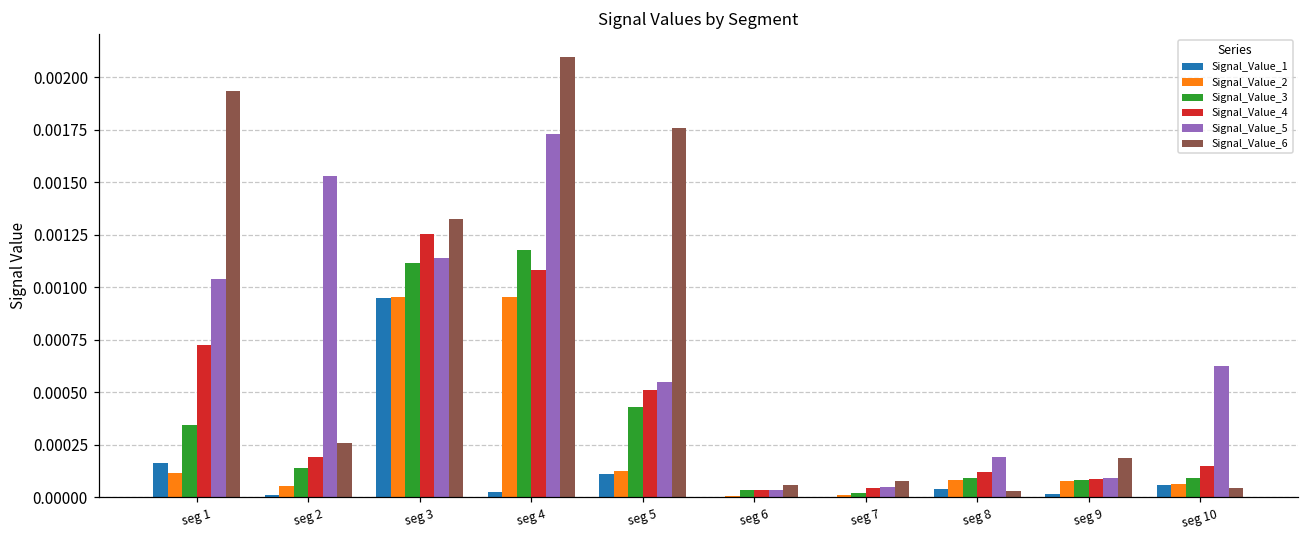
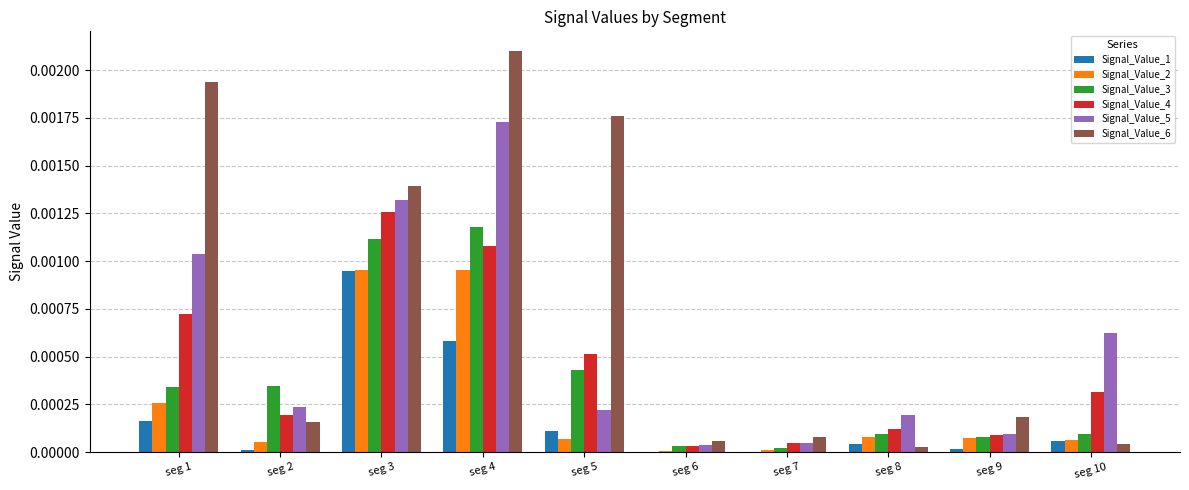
  {
    "Signal_Value_1": {
      "seg 1": 0.00016,
      "seg 2": 0.00001,
      "seg 3": 0.00095,
-     "seg 4": 0.00002,
+     "seg 4": 0.00058,
      "seg 5": 0.00011,
      "seg 8": 0.00004,
      "seg 9": 0.00002,
      "seg 10": 0.00006
    },
    "Signal_Value_2": {
-     "seg 1": 0.00012,
+     "seg 1": 0.00026,
      "seg 2": 0.00005,
      "seg 3": 0.00095,
      "seg 4": 0.00095,
-     "seg 5": 0.00012,
+     "seg 5": 0.00007,
      "seg 8": 0.00008,
      "seg 9": 0.00008,
      "seg 10": 0.00007
    },
    "Signal_Value_3": {
      "seg 1": 0.00034,
-     "seg 2": 0.00014,
+     "seg 2": 0.00034,
      "seg 3": 0.00112,
      "seg 4": 0.00118,
      "seg 5": 0.00043,
      "seg 6": 0.00003,
      "seg 7": 0.00002,
      "seg 8": 0.00009,
      "seg 9": 0.00008,
      "seg 10": 0.00009
    },
    "Signal_Value_4": {
      "seg 1": 0.00072,
      "seg 2": 0.00019,
      "seg 3": 0.00126,
      "seg 4": 0.00108,
      "seg 5": 0.00051,
      "seg 6": 0.00003,
      "seg 7": 0.00005,
      "seg 8": 0.00012,
      "seg 9": 0.00009,
-     "seg 10": 0.00015
+     "seg 10": 0.00031
    },
    "Signal_Value_5": {
      "seg 1": 0.00104,
-     "seg 2": 0.00153,
-     "seg 3": 0.00114,
+     "seg 2": 0.00024,
+     "seg 3": 0.00132,
      "seg 4": 0.00173,
-     "seg 5": 0.00055,
+     "seg 5": 0.00022,
      "seg 6": 0.00004,
      "seg 7": 0.00005,
      "seg 8": 0.00019,
      "seg 9": 0.00009,
      "seg 10": 0.00063
    },
    "Signal_Value_6": {
      "seg 1": 0.00194,
-     "seg 2": 0.00026,
-     "seg 3": 0.00133,
+     "seg 2": 0.00016,
+     "seg 3": 0.00139,
      "seg 4": 0.00210,
      "seg 5": 0.00176,
      "seg 6": 0.00006,
      "seg 7": 0.00008,
      "seg 8": 0.00003,
      "seg 9": 0.00019,
      "seg 10": 0.00005
    }
  }
